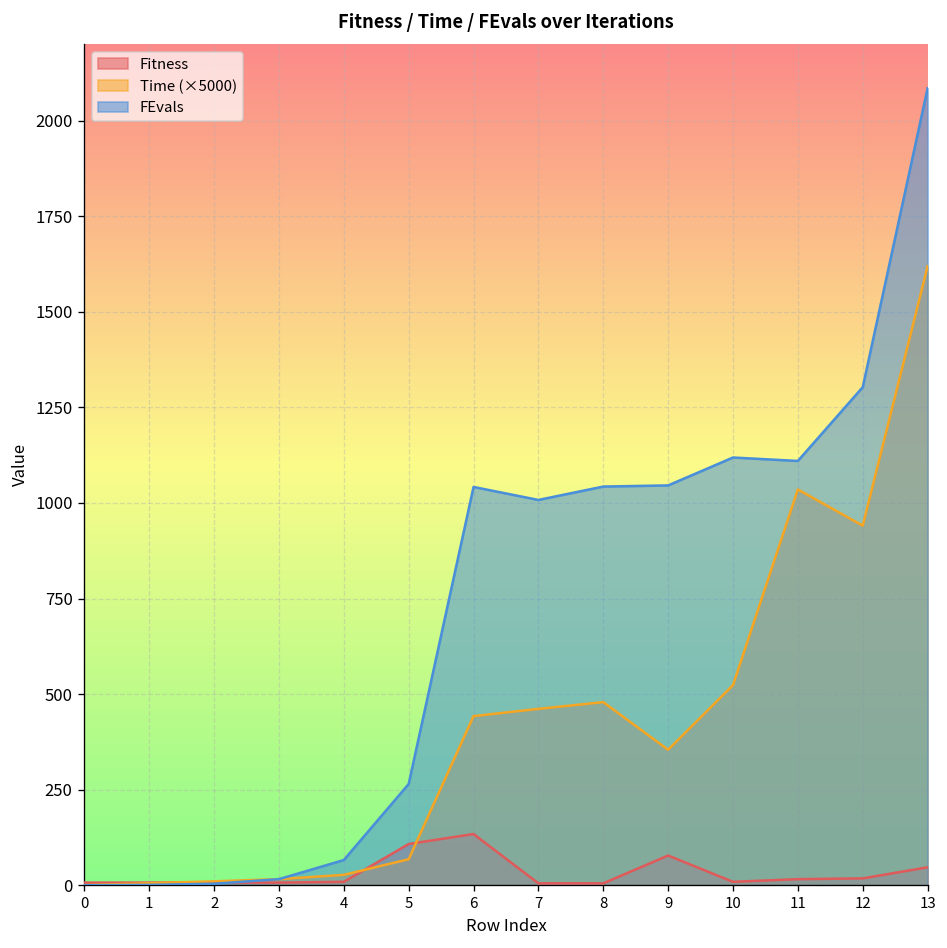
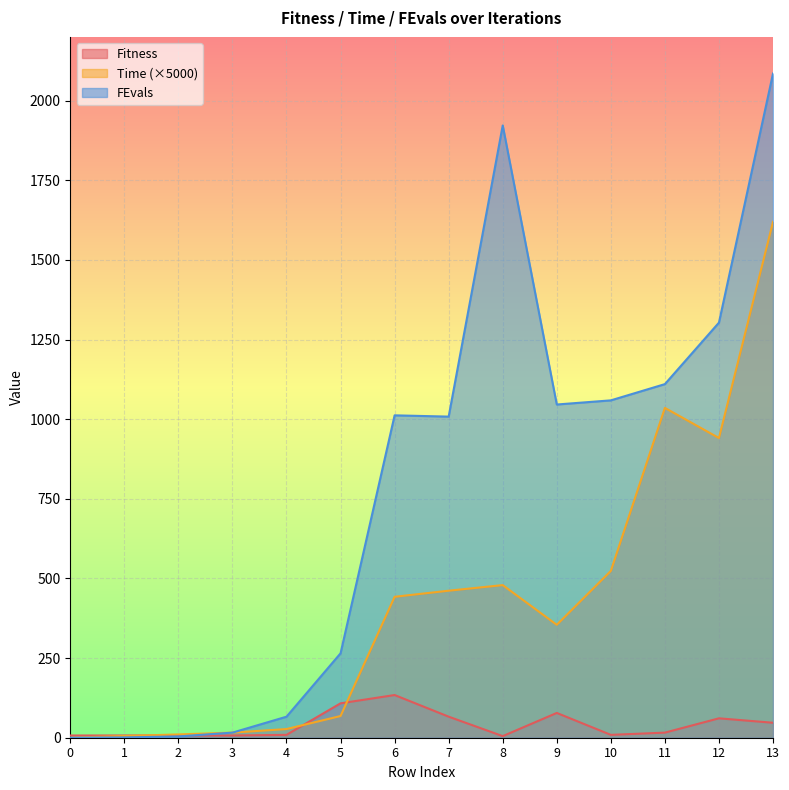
  {
    "Fitness": {
      "3": 10,
      "4": 10,
      "5": 110,
      "6": 130,
-     "7": 10,
+     "7": 70,
      "8": 10,
      "9": 80,
      "10": 10,
      "11": 20,
-     "12": 20,
+     "12": 60,
      "13": 50
    },
    "Time (×5000)": {
      "4": 30,
      "5": 70,
      "6": 440,
      "7": 460,
      "8": 480,
      "9": 350,
      "10": 520,
      "11": 1040,
      "12": 940,
      "13": 1620
    },
    "FEvals": {
      "4": 70,
      "5": 270,
-     "6": 1040,
+     "6": 1010,
      "7": 1010,
-     "8": 1040,
+     "8": 1920,
      "9": 1050,
-     "10": 1120,
+     "10": 1060,
      "11": 1110,
      "12": 1300,
      "13": 2090
    }
  }
